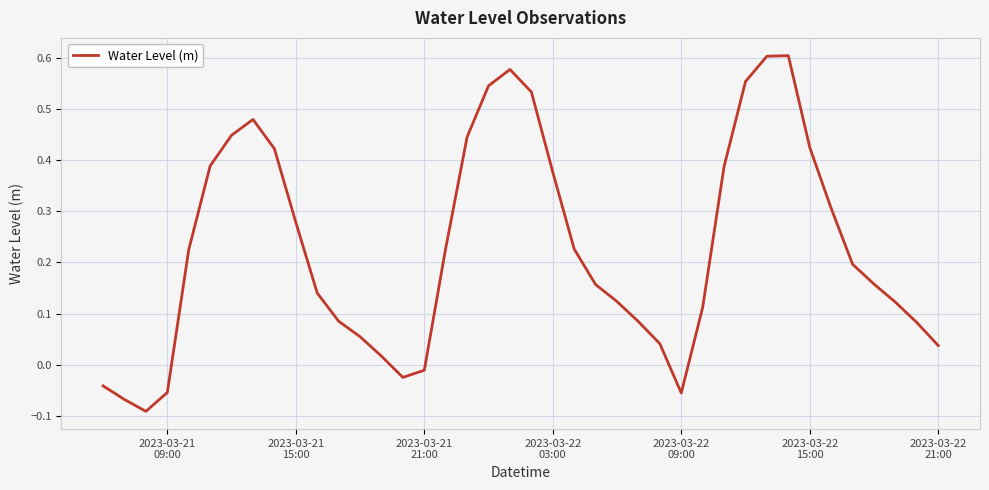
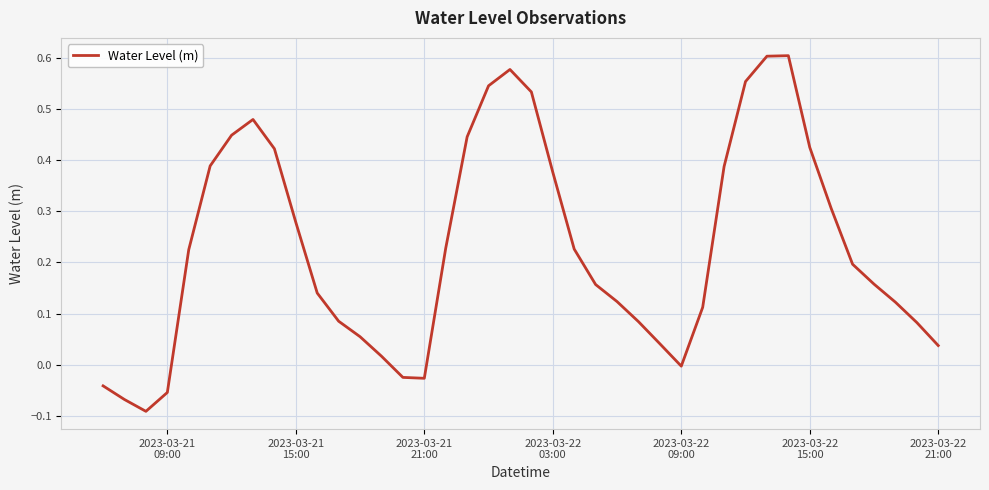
  {
    "2023-03-21 09:00": -0.05,
    "2023-03-21 15:00": 0.28,
-   "2023-03-21 21:00": -0.01,
+   "2023-03-21 21:00": -0.03,
    "2023-03-22 03:00": 0.38,
-   "2023-03-22 09:00": -0.06,
+   "2023-03-22 09:00": 0.00,
    "2023-03-22 15:00": 0.42,
    "2023-03-22 21:00": 0.04
  }
